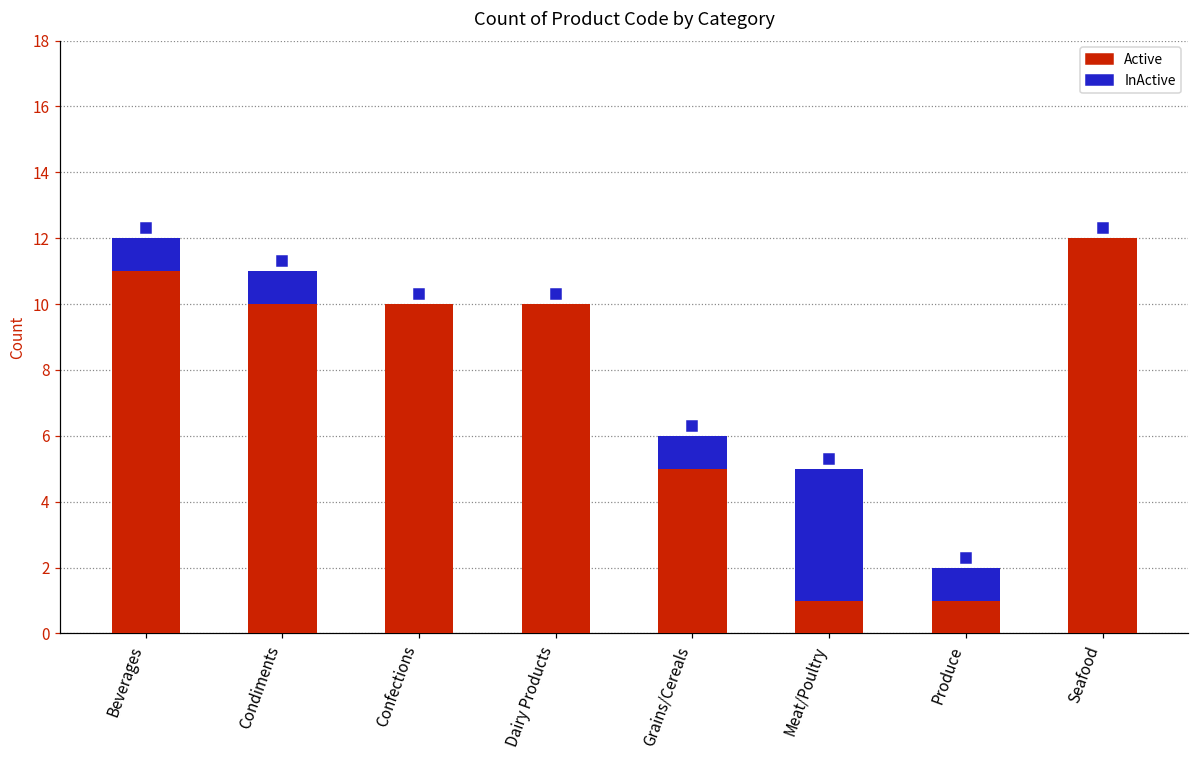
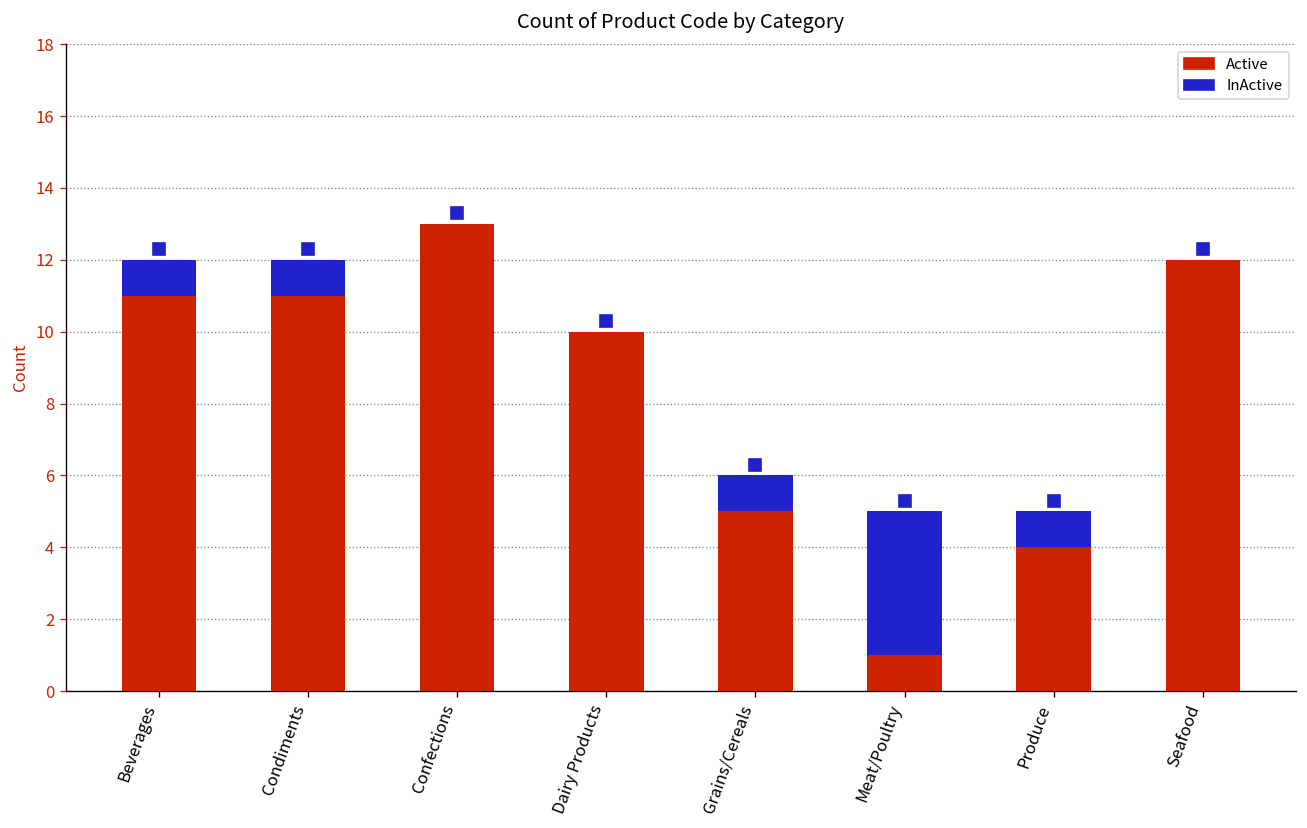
  {
    "Active": {
      "Beverages": 11,
-     "Condiments": 10,
-     "Confections": 10,
+     "Condiments": 11,
+     "Confections": 13,
      "Dairy Products": 10,
      "Grains/Cereals": 5,
      "Meat/Poultry": 1,
-     "Produce": 1,
+     "Produce": 4,
      "Seafood": 12
    }
  }
